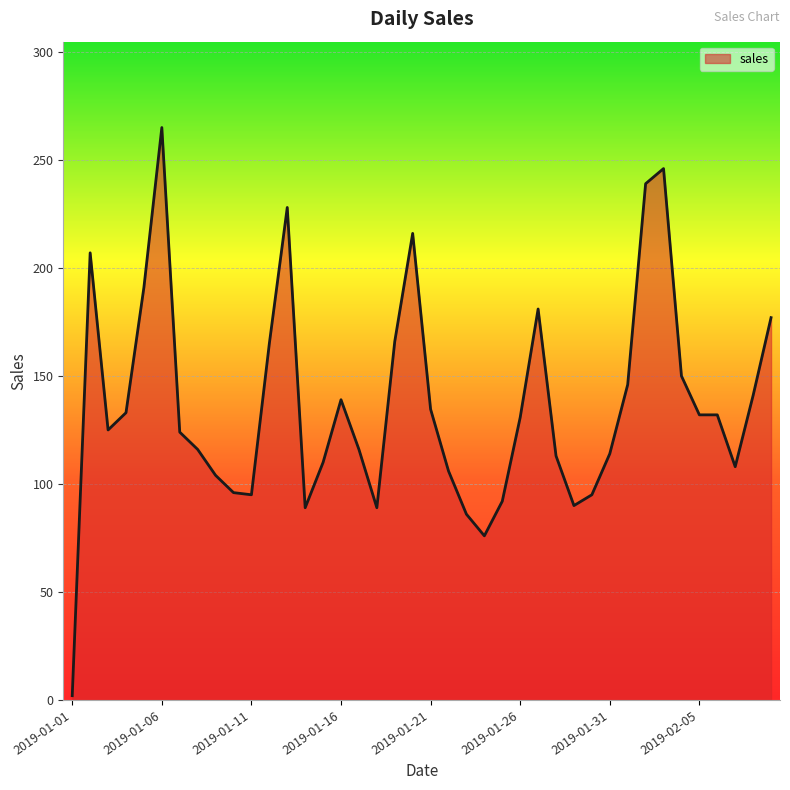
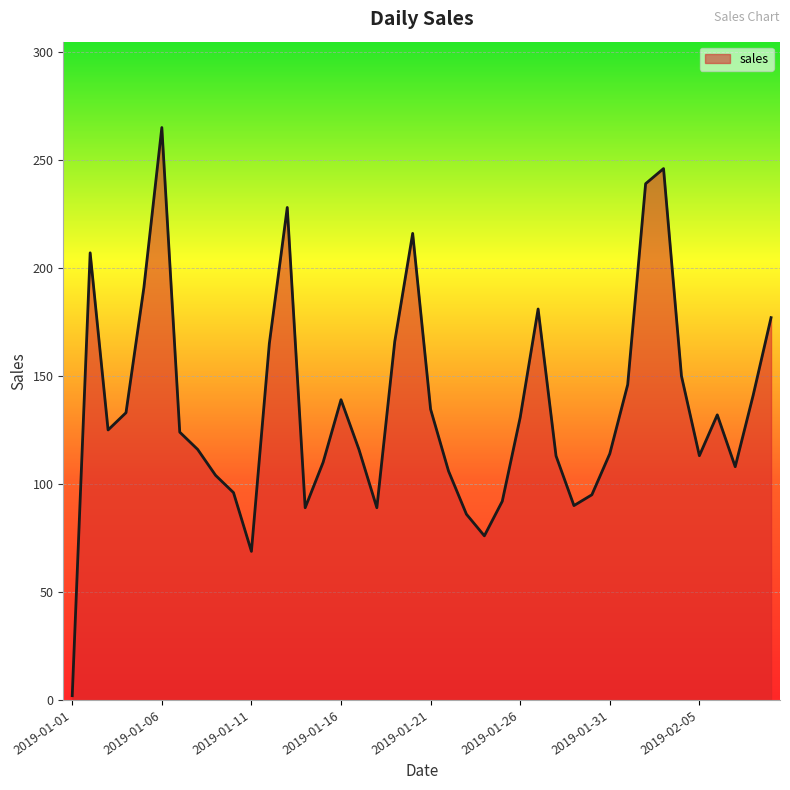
  {
    "2019-01-01": 2,
    "2019-01-06": 265,
-   "2019-01-11": 95,
+   "2019-01-11": 69,
    "2019-01-16": 139,
    "2019-01-21": 135,
    "2019-01-26": 131,
    "2019-01-31": 114,
-   "2019-02-05": 132
+   "2019-02-05": 113
  }
